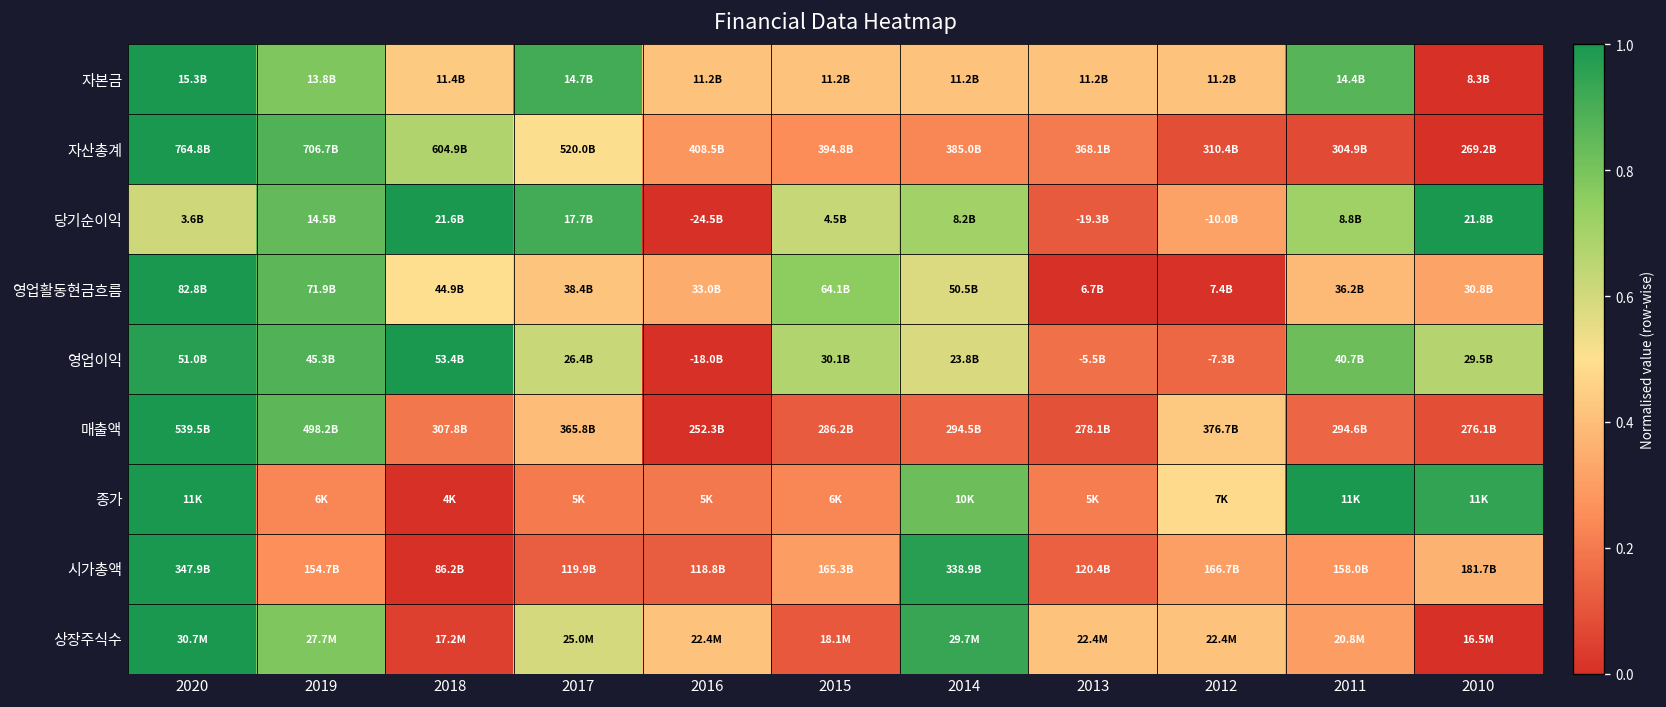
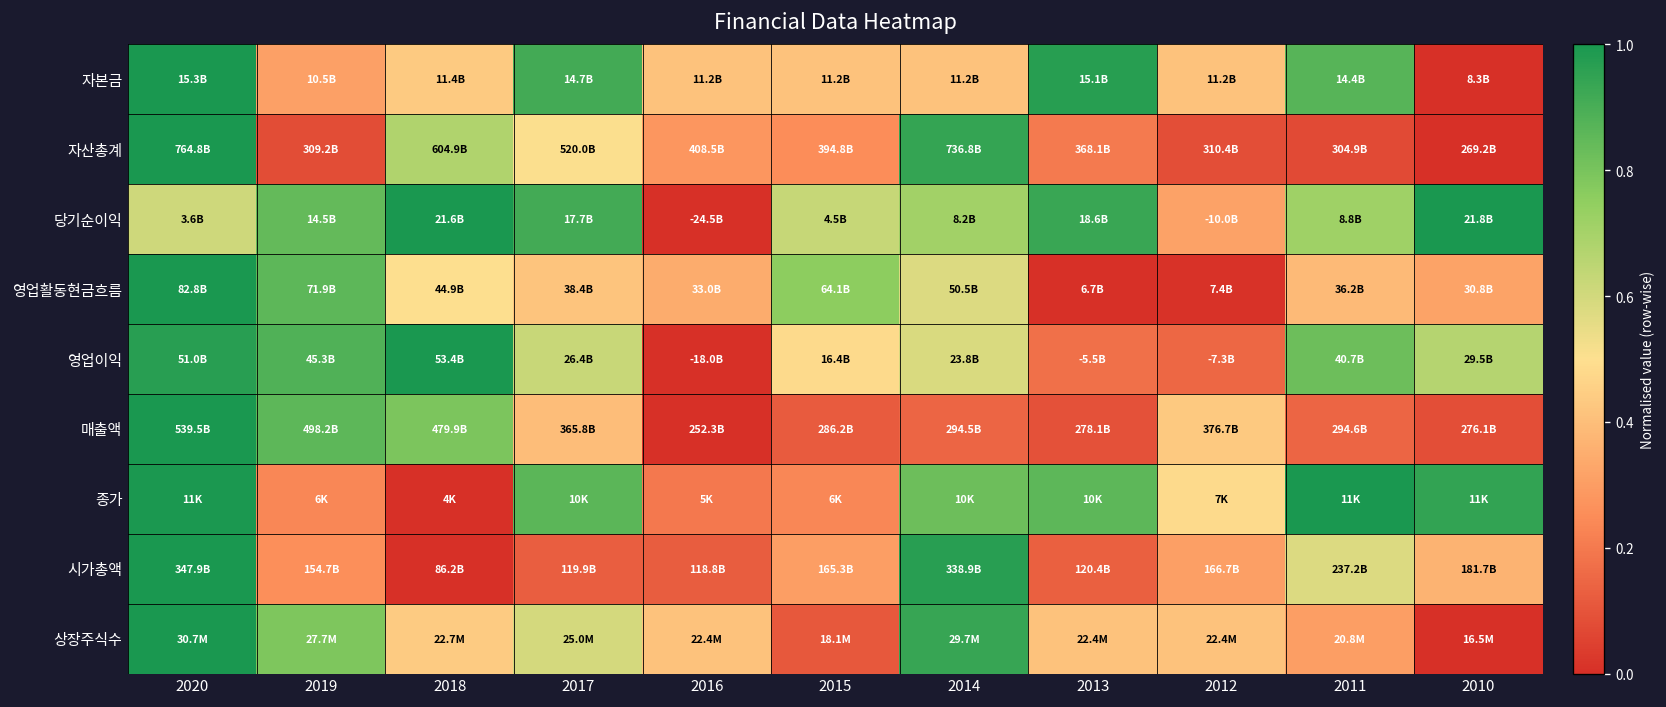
  {
    "자본금": {
      "2020": "15.3B",
-     "2019": "13.8B",
+     "2019": "10.5B",
      "2018": "11.4B",
      "2017": "14.7B",
      "2016": "11.2B",
      "2015": "11.2B",
      "2014": "11.2B",
-     "2013": "11.2B",
+     "2013": "15.1B",
      "2012": "11.2B",
      "2011": "14.4B",
      "2010": "8.3B"
    },
    "자산총계": {
      "2020": "764.8B",
-     "2019": "706.7B",
+     "2019": "309.2B",
      "2018": "604.9B",
      "2017": "520.0B",
      "2016": "408.5B",
      "2015": "394.8B",
-     "2014": "385.0B",
+     "2014": "736.8B",
      "2013": "368.1B",
      "2012": "310.4B",
      "2011": "304.9B",
      "2010": "269.2B"
    },
    "당기순이익": {
      "2020": "3.6B",
      "2019": "14.5B",
      "2018": "21.6B",
      "2017": "17.7B",
      "2016": "-24.5B",
      "2015": "4.5B",
      "2014": "8.2B",
-     "2013": "-19.3B",
+     "2013": "18.6B",
      "2012": "-10.0B",
      "2011": "8.8B",
      "2010": "21.8B"
    },
    "영업활동현금흐름": {
      "2020": "82.8B",
      "2019": "71.9B",
      "2018": "44.9B",
      "2017": "38.4B",
      "2016": "33.0B",
      "2015": "64.1B",
      "2014": "50.5B",
      "2013": "6.7B",
      "2012": "7.4B",
      "2011": "36.2B",
      "2010": "30.8B"
    },
    "영업이익": {
      "2020": "51.0B",
      "2019": "45.3B",
      "2018": "53.4B",
      "2017": "26.4B",
      "2016": "-18.0B",
-     "2015": "30.1B",
+     "2015": "16.4B",
      "2014": "23.8B",
      "2013": "-5.5B",
      "2012": "-7.3B",
      "2011": "40.7B",
      "2010": "29.5B"
    },
    "매출액": {
      "2020": "539.5B",
      "2019": "498.2B",
-     "2018": "307.8B",
+     "2018": "479.9B",
      "2017": "365.8B",
      "2016": "252.3B",
      "2015": "286.2B",
      "2014": "294.5B",
      "2013": "278.1B",
      "2012": "376.7B",
      "2011": "294.6B",
      "2010": "276.1B"
    },
    "종가": {
      "2020": "11K",
      "2019": "6K",
      "2018": "4K",
-     "2017": "5K",
+     "2017": "10K",
      "2016": "5K",
      "2015": "6K",
      "2014": "10K",
-     "2013": "5K",
+     "2013": "10K",
      "2012": "7K",
      "2011": "11K",
      "2010": "11K"
    },
    "시가총액": {
      "2020": "347.9B",
      "2019": "154.7B",
      "2018": "86.2B",
      "2017": "119.9B",
      "2016": "118.8B",
      "2015": "165.3B",
      "2014": "338.9B",
      "2013": "120.4B",
      "2012": "166.7B",
-     "2011": "158.0B",
+     "2011": "237.2B",
      "2010": "181.7B"
    },
    "상장주식수": {
      "2020": "30.7M",
      "2019": "27.7M",
-     "2018": "17.2M",
+     "2018": "22.7M",
      "2017": "25.0M",
      "2016": "22.4M",
      "2015": "18.1M",
      "2014": "29.7M",
      "2013": "22.4M",
      "2012": "22.4M",
      "2011": "20.8M",
      "2010": "16.5M"
    }
  }
